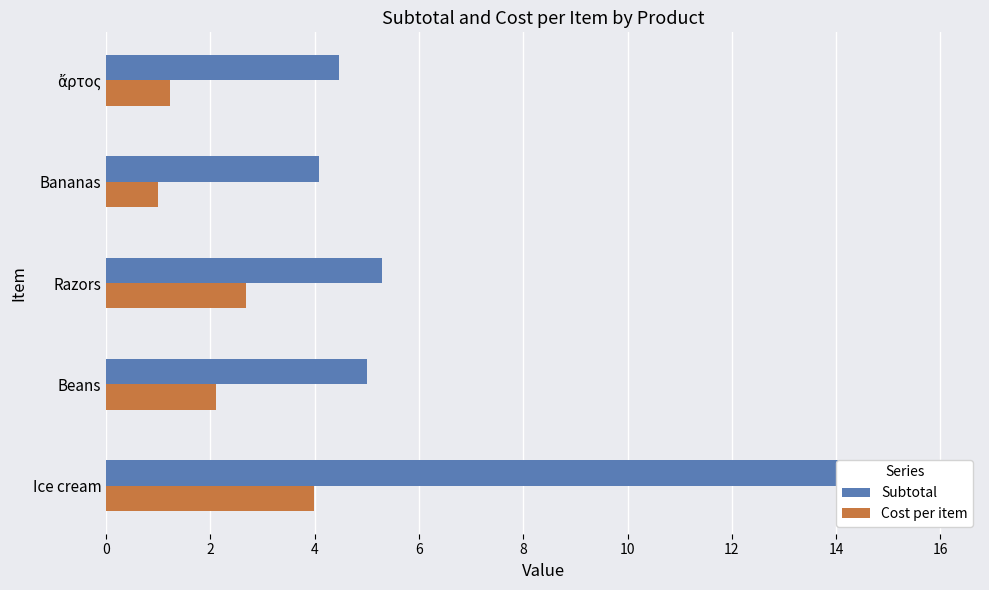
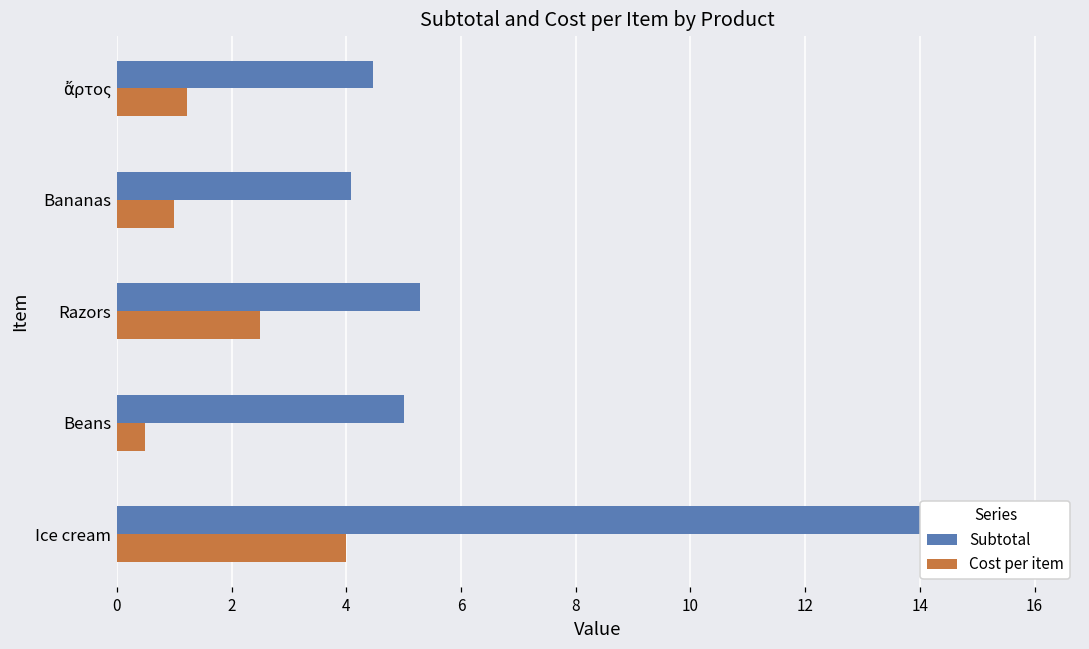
  {
    "Subtotal": {
      "ἄρτος": 4.5,
      "Bananas": 4.1,
      "Razors": 5.3,
      "Beans": 5.0
    },
    "Cost per item": {
      "ἄρτος": 1.2,
      "Bananas": 1.0,
-     "Razors": 2.7,
-     "Beans": 2.1,
+     "Razors": 2.5,
+     "Beans": 0.5,
      "Ice cream": 4.0
    }
  }
